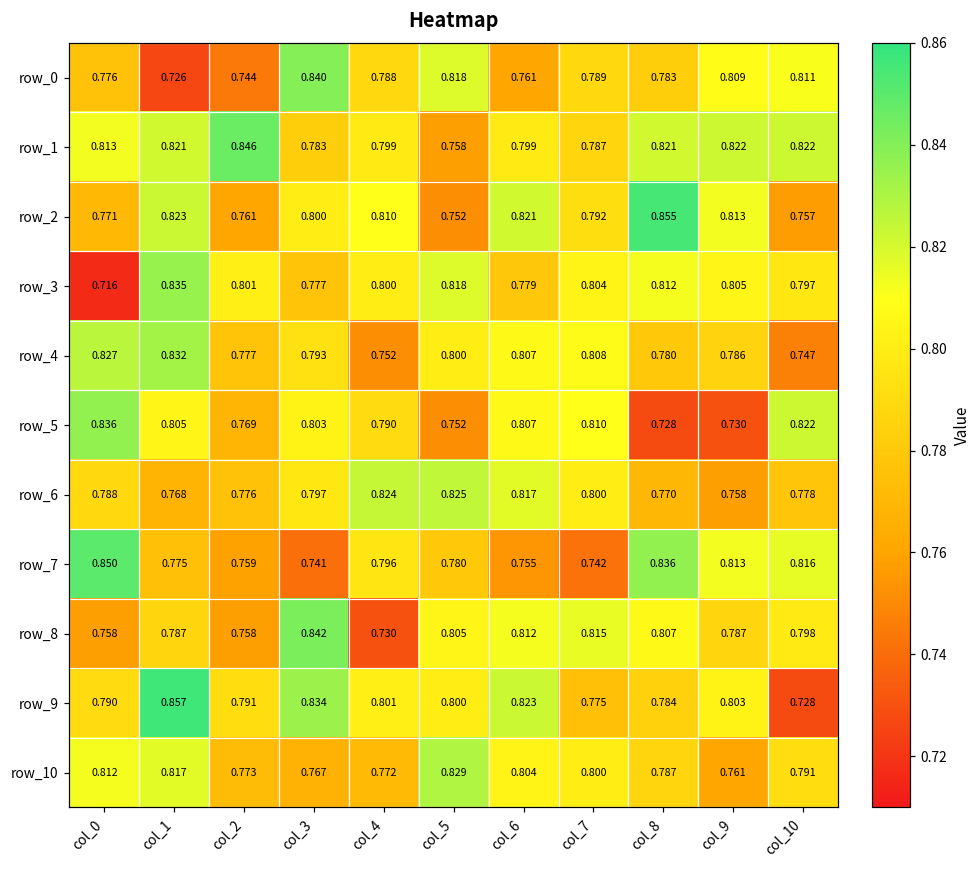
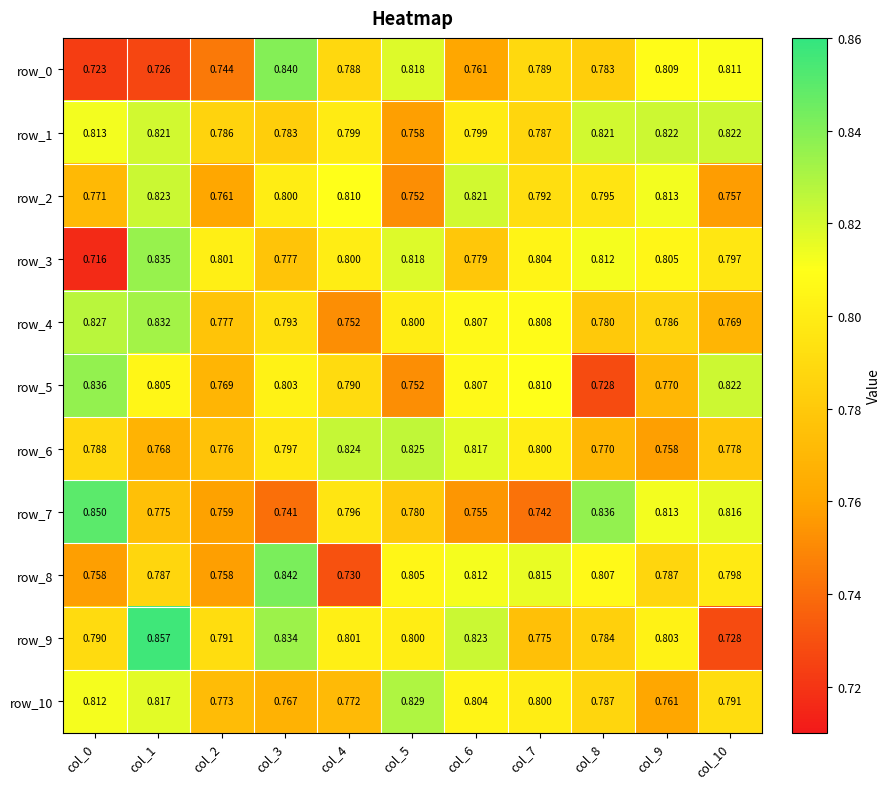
  {
    "row_0": {
-     "col_0": 0.776,
+     "col_0": 0.723,
      "col_1": 0.726,
      "col_2": 0.744,
      "col_3": 0.840,
      "col_4": 0.788,
      "col_5": 0.818,
      "col_6": 0.761,
      "col_7": 0.789,
      "col_8": 0.783,
      "col_9": 0.809,
      "col_10": 0.811
    },
    "row_1": {
      "col_0": 0.813,
      "col_1": 0.821,
-     "col_2": 0.846,
+     "col_2": 0.786,
      "col_3": 0.783,
      "col_4": 0.799,
      "col_5": 0.758,
      "col_6": 0.799,
      "col_7": 0.787,
      "col_8": 0.821,
      "col_9": 0.822,
      "col_10": 0.822
    },
    "row_2": {
      "col_0": 0.771,
      "col_1": 0.823,
      "col_2": 0.761,
      "col_3": 0.800,
      "col_4": 0.810,
      "col_5": 0.752,
      "col_6": 0.821,
      "col_7": 0.792,
-     "col_8": 0.855,
+     "col_8": 0.795,
      "col_9": 0.813,
      "col_10": 0.757
    },
    "row_3": {
      "col_0": 0.716,
      "col_1": 0.835,
      "col_2": 0.801,
      "col_3": 0.777,
      "col_4": 0.800,
      "col_5": 0.818,
      "col_6": 0.779,
      "col_7": 0.804,
      "col_8": 0.812,
      "col_9": 0.805,
      "col_10": 0.797
    },
    "row_4": {
      "col_0": 0.827,
      "col_1": 0.832,
      "col_2": 0.777,
      "col_3": 0.793,
      "col_4": 0.752,
      "col_5": 0.800,
      "col_6": 0.807,
      "col_7": 0.808,
      "col_8": 0.780,
      "col_9": 0.786,
-     "col_10": 0.747
+     "col_10": 0.769
    },
    "row_5": {
      "col_0": 0.836,
      "col_1": 0.805,
      "col_2": 0.769,
      "col_3": 0.803,
      "col_4": 0.790,
      "col_5": 0.752,
      "col_6": 0.807,
      "col_7": 0.810,
      "col_8": 0.728,
-     "col_9": 0.730,
+     "col_9": 0.770,
      "col_10": 0.822
    },
    "row_6": {
      "col_0": 0.788,
      "col_1": 0.768,
      "col_2": 0.776,
      "col_3": 0.797,
      "col_4": 0.824,
      "col_5": 0.825,
      "col_6": 0.817,
      "col_7": 0.800,
      "col_8": 0.770,
      "col_9": 0.758,
      "col_10": 0.778
    },
    "row_7": {
      "col_0": 0.850,
      "col_1": 0.775,
      "col_2": 0.759,
      "col_3": 0.741,
      "col_4": 0.796,
      "col_5": 0.780,
      "col_6": 0.755,
      "col_7": 0.742,
      "col_8": 0.836,
      "col_9": 0.813,
      "col_10": 0.816
    },
    "row_8": {
      "col_0": 0.758,
      "col_1": 0.787,
      "col_2": 0.758,
      "col_3": 0.842,
      "col_4": 0.730,
      "col_5": 0.805,
      "col_6": 0.812,
      "col_7": 0.815,
      "col_8": 0.807,
      "col_9": 0.787,
      "col_10": 0.798
    },
    "row_9": {
      "col_0": 0.790,
      "col_1": 0.857,
      "col_2": 0.791,
      "col_3": 0.834,
      "col_4": 0.801,
      "col_5": 0.800,
      "col_6": 0.823,
      "col_7": 0.775,
      "col_8": 0.784,
      "col_9": 0.803,
      "col_10": 0.728
    },
    "row_10": {
      "col_0": 0.812,
      "col_1": 0.817,
      "col_2": 0.773,
      "col_3": 0.767,
      "col_4": 0.772,
      "col_5": 0.829,
      "col_6": 0.804,
      "col_7": 0.800,
      "col_8": 0.787,
      "col_9": 0.761,
      "col_10": 0.791
    }
  }
